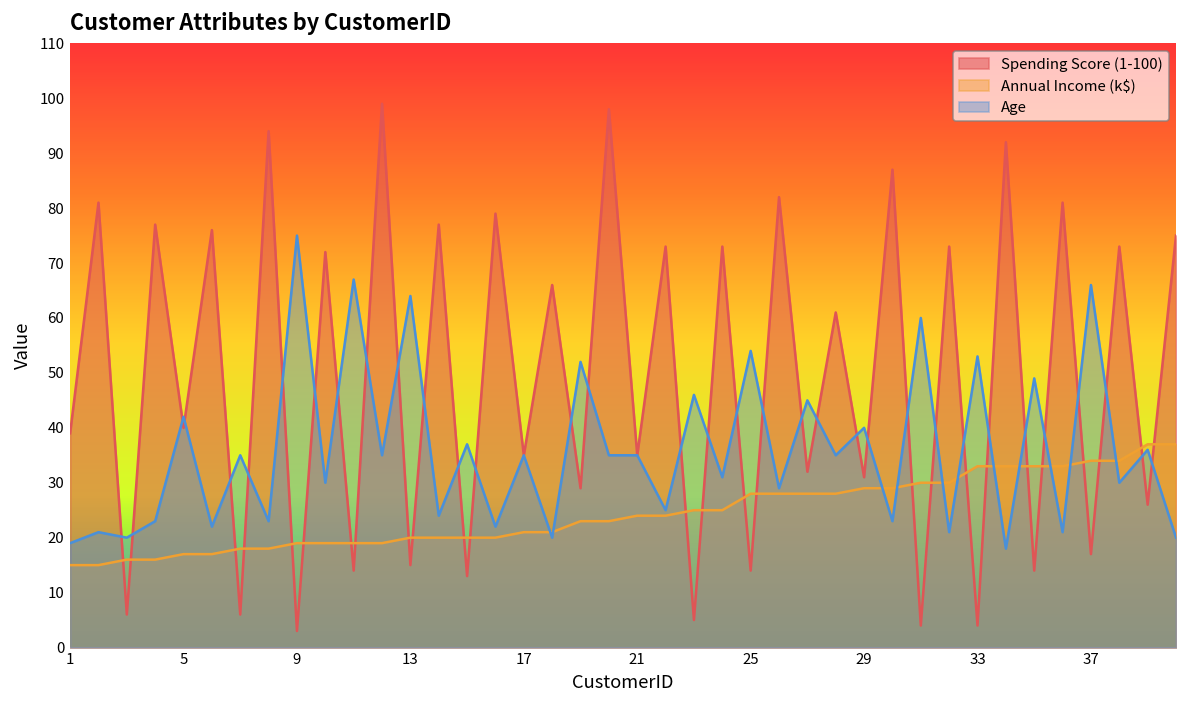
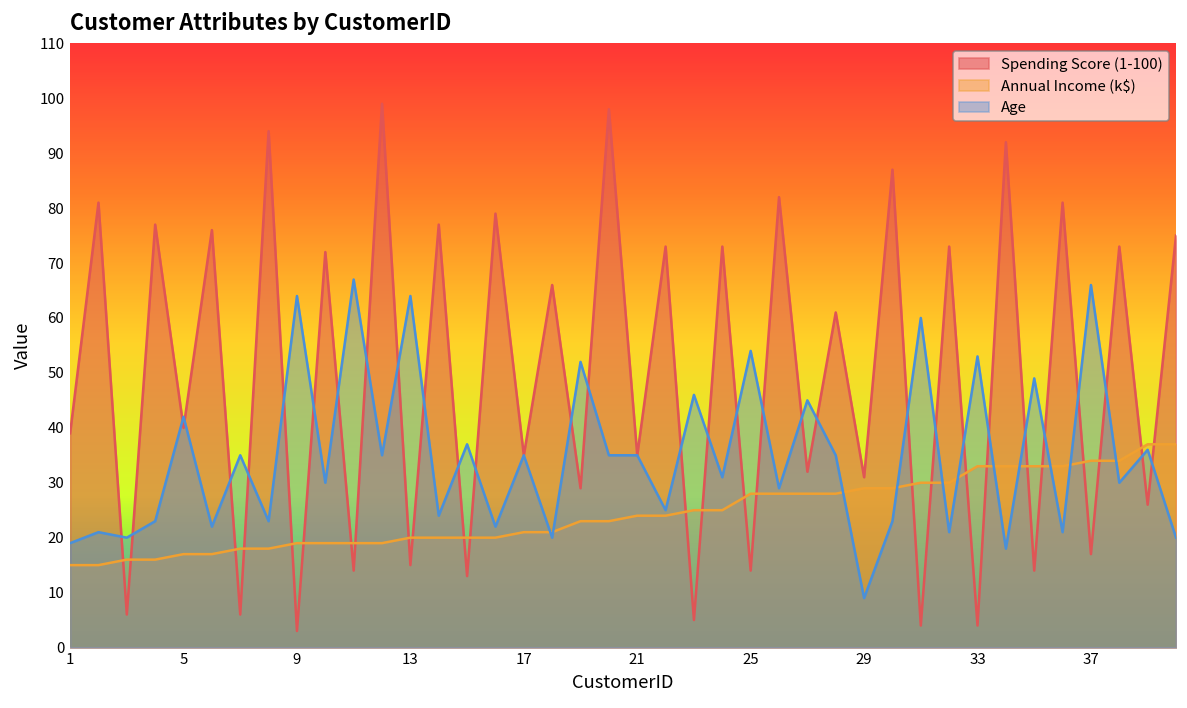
  {
    "Age": {
      "1": 19,
      "5": 42,
-     "9": 75,
+     "9": 64,
      "13": 64,
      "25": 54,
-     "29": 40,
+     "29": 9,
      "33": 53,
      "37": 66
    }
  }
